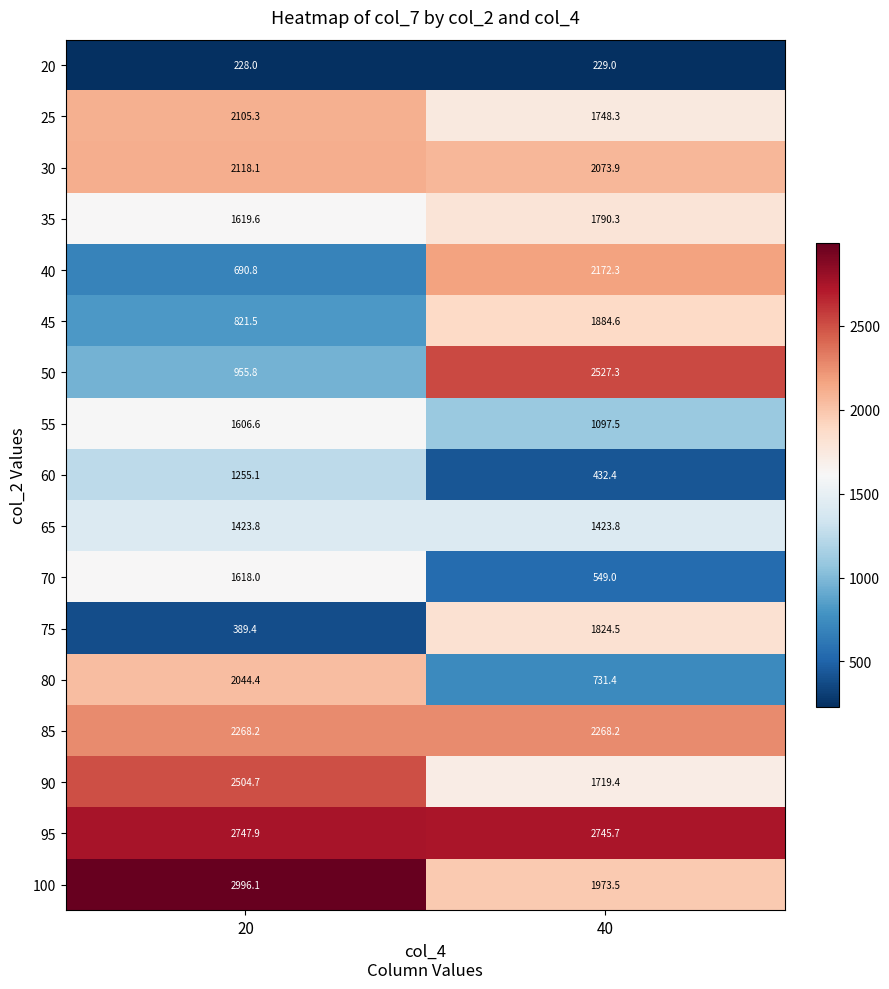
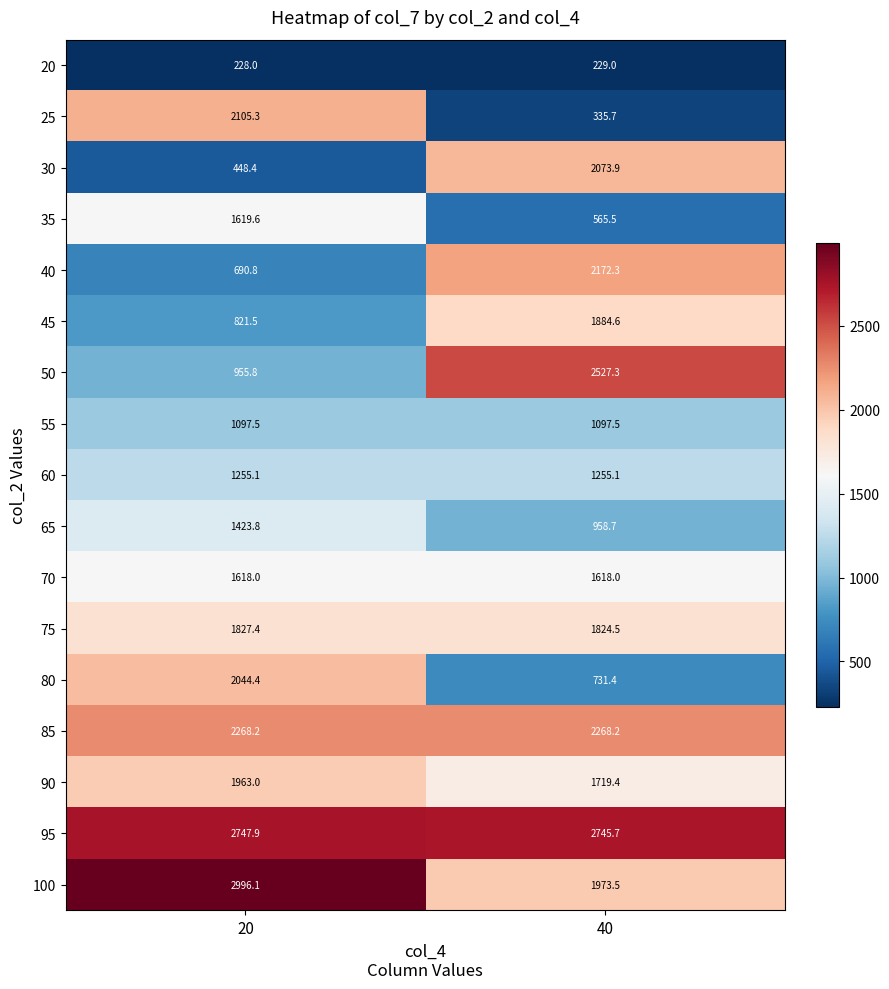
  {
    "20": {
      "20": 228.0,
      "40": 229.0
    },
    "25": {
      "20": 2105.3,
-     "40": 1748.3
+     "40": 335.7
    },
    "30": {
-     "20": 2118.1,
+     "20": 448.4,
      "40": 2073.9
    },
    "35": {
      "20": 1619.6,
-     "40": 1790.3
+     "40": 565.5
    },
    "40": {
      "20": 690.8,
      "40": 2172.3
    },
    "45": {
      "20": 821.5,
      "40": 1884.6
    },
    "50": {
      "20": 955.8,
      "40": 2527.3
    },
    "55": {
-     "20": 1606.6,
+     "20": 1097.5,
      "40": 1097.5
    },
    "60": {
      "20": 1255.1,
-     "40": 432.4
+     "40": 1255.1
    },
    "65": {
      "20": 1423.8,
-     "40": 1423.8
+     "40": 958.7
    },
    "70": {
      "20": 1618.0,
-     "40": 549.0
+     "40": 1618.0
    },
    "75": {
-     "20": 389.4,
+     "20": 1827.4,
      "40": 1824.5
    },
    "80": {
      "20": 2044.4,
      "40": 731.4
    },
    "85": {
      "20": 2268.2,
      "40": 2268.2
    },
    "90": {
-     "20": 2504.7,
+     "20": 1963.0,
      "40": 1719.4
    },
    "95": {
      "20": 2747.9,
      "40": 2745.7
    },
    "100": {
      "20": 2996.1,
      "40": 1973.5
    }
  }
